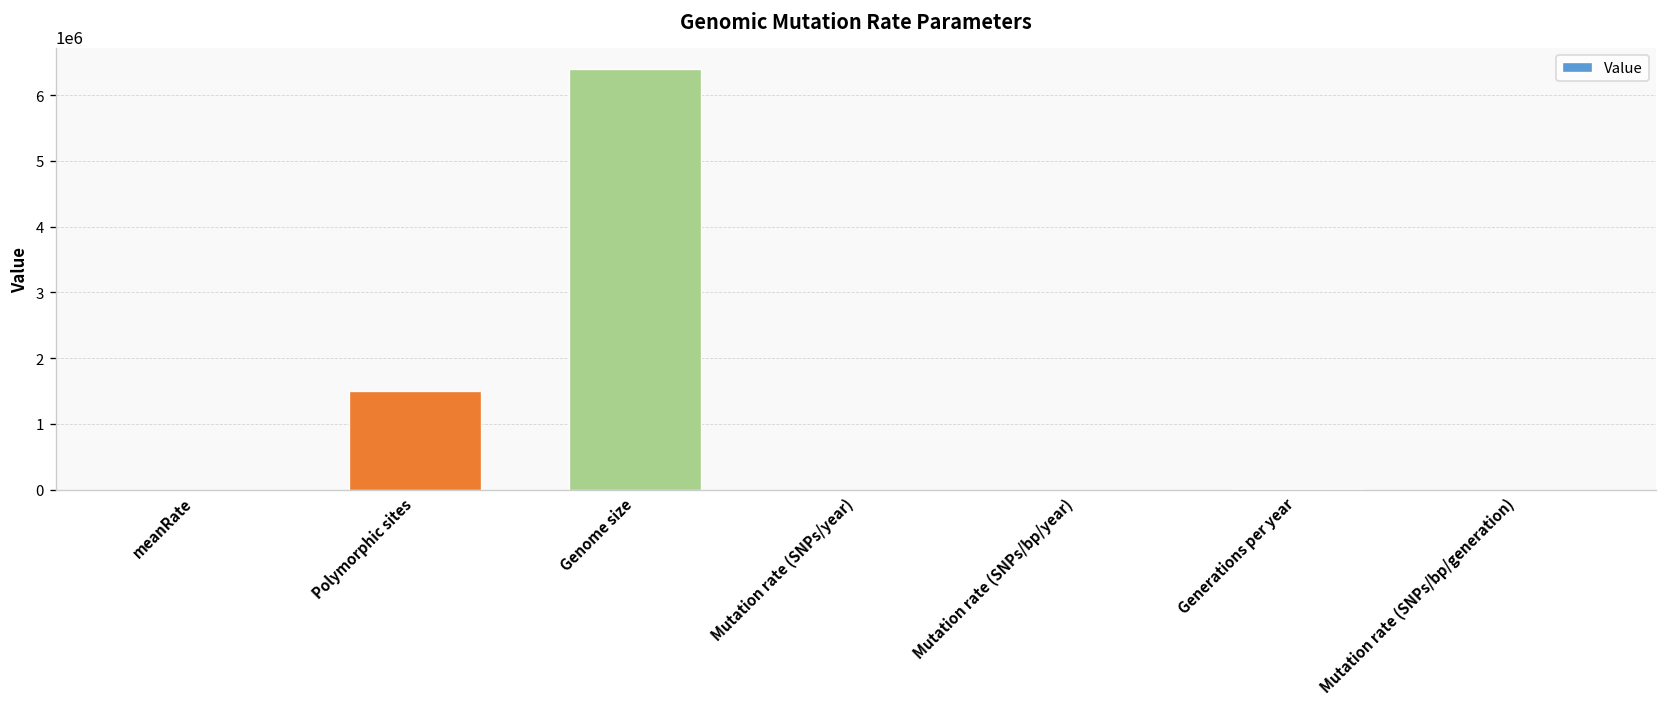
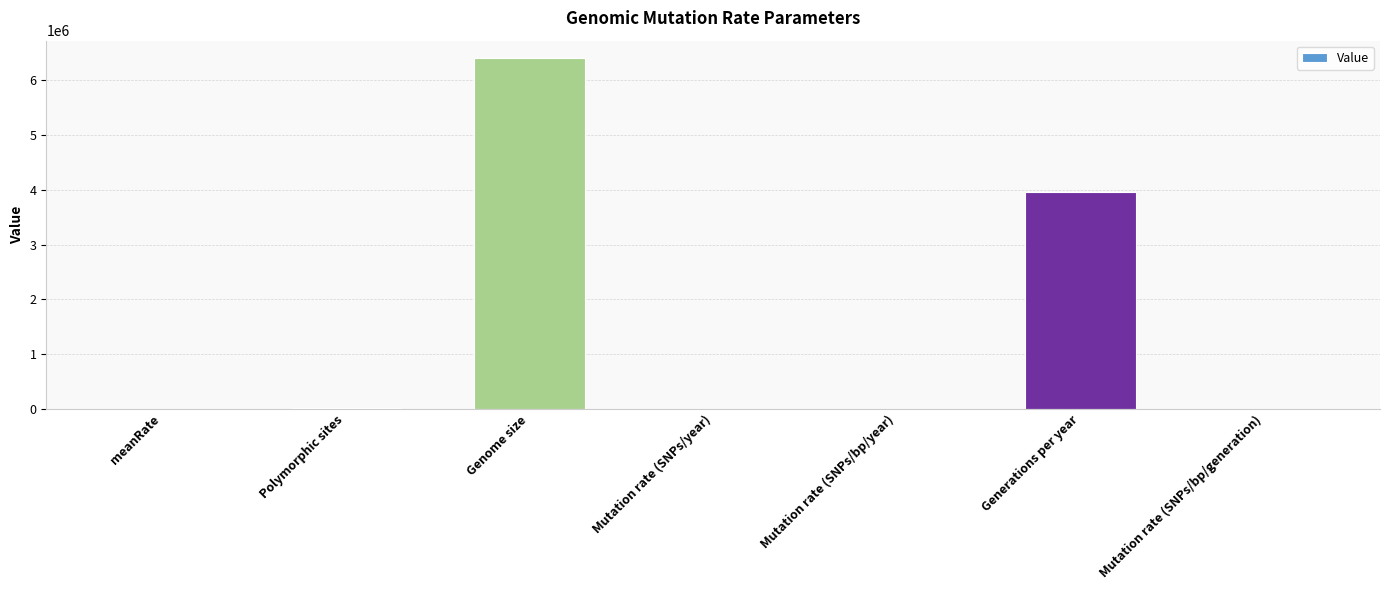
  {
-   "Polymorphic sites": 1500000,
+   "Polymorphic sites": 0,
    "Genome size": 6400000,
-   "Generations per year": 0
+   "Generations per year": 4000000
  }
